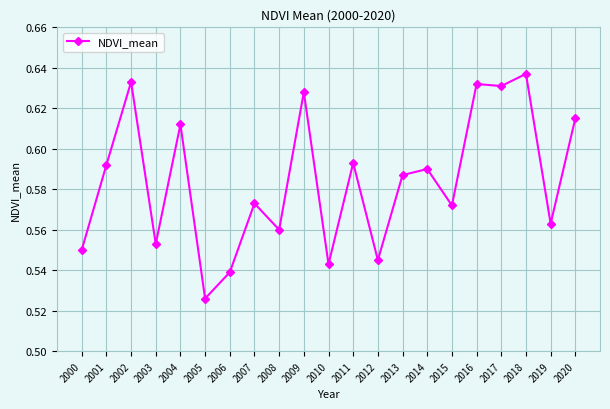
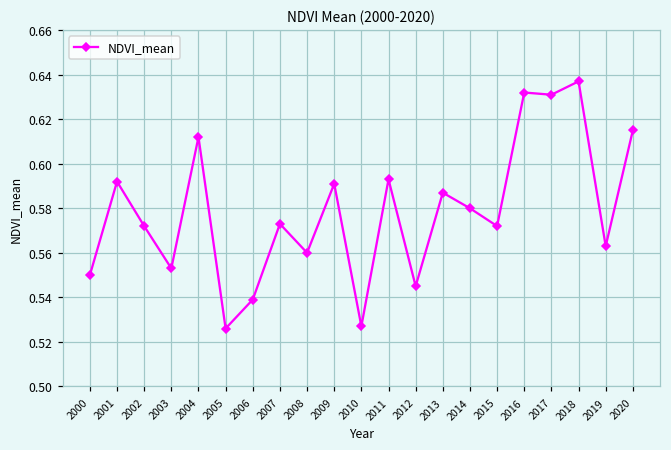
  {
    "2000": 0.550,
    "2001": 0.592,
-   "2002": 0.633,
+   "2002": 0.572,
    "2003": 0.553,
    "2004": 0.612,
    "2005": 0.526,
    "2006": 0.539,
    "2007": 0.573,
    "2008": 0.560,
-   "2009": 0.628,
-   "2010": 0.543,
+   "2009": 0.591,
+   "2010": 0.527,
    "2011": 0.593,
    "2012": 0.545,
    "2013": 0.587,
-   "2014": 0.59,
+   "2014": 0.58,
    "2015": 0.572,
    "2016": 0.632,
    "2017": 0.631,
    "2018": 0.637,
    "2019": 0.563,
    "2020": 0.615
  }
